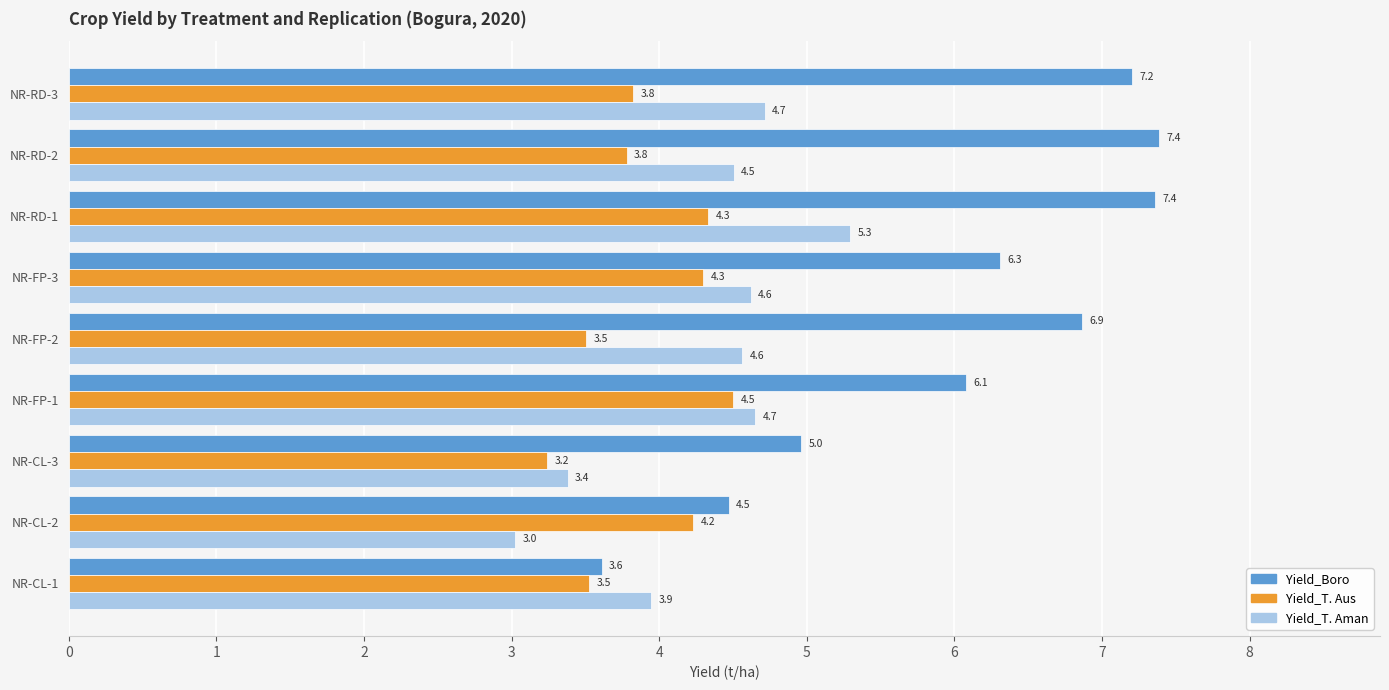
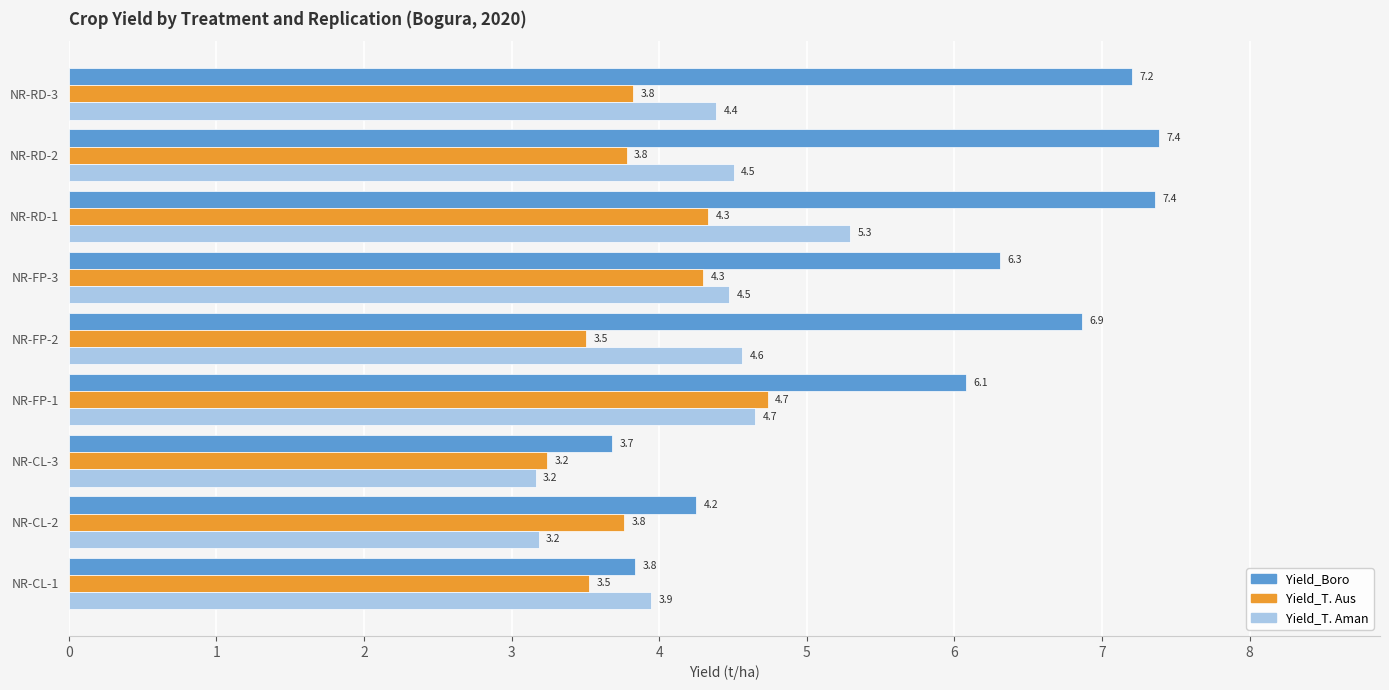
  {
    "Yield_Boro": {
      "NR-RD-3": 7.2,
      "NR-RD-2": 7.4,
      "NR-RD-1": 7.4,
      "NR-FP-3": 6.3,
      "NR-FP-2": 6.9,
      "NR-FP-1": 6.1,
-     "NR-CL-3": 5.0,
-     "NR-CL-2": 4.5,
-     "NR-CL-1": 3.6
+     "NR-CL-3": 3.7,
+     "NR-CL-2": 4.2,
+     "NR-CL-1": 3.8
    },
    "Yield_T. Aus": {
      "NR-RD-3": 3.8,
      "NR-RD-2": 3.8,
      "NR-RD-1": 4.3,
      "NR-FP-3": 4.3,
      "NR-FP-2": 3.5,
-     "NR-FP-1": 4.5,
+     "NR-FP-1": 4.7,
      "NR-CL-3": 3.2,
-     "NR-CL-2": 4.2,
+     "NR-CL-2": 3.8,
      "NR-CL-1": 3.5
    },
    "Yield_T. Aman": {
-     "NR-RD-3": 4.7,
+     "NR-RD-3": 4.4,
      "NR-RD-2": 4.5,
      "NR-RD-1": 5.3,
-     "NR-FP-3": 4.6,
+     "NR-FP-3": 4.5,
      "NR-FP-2": 4.6,
      "NR-FP-1": 4.7,
-     "NR-CL-3": 3.4,
-     "NR-CL-2": 3.0,
+     "NR-CL-3": 3.2,
+     "NR-CL-2": 3.2,
      "NR-CL-1": 3.9
    }
  }
